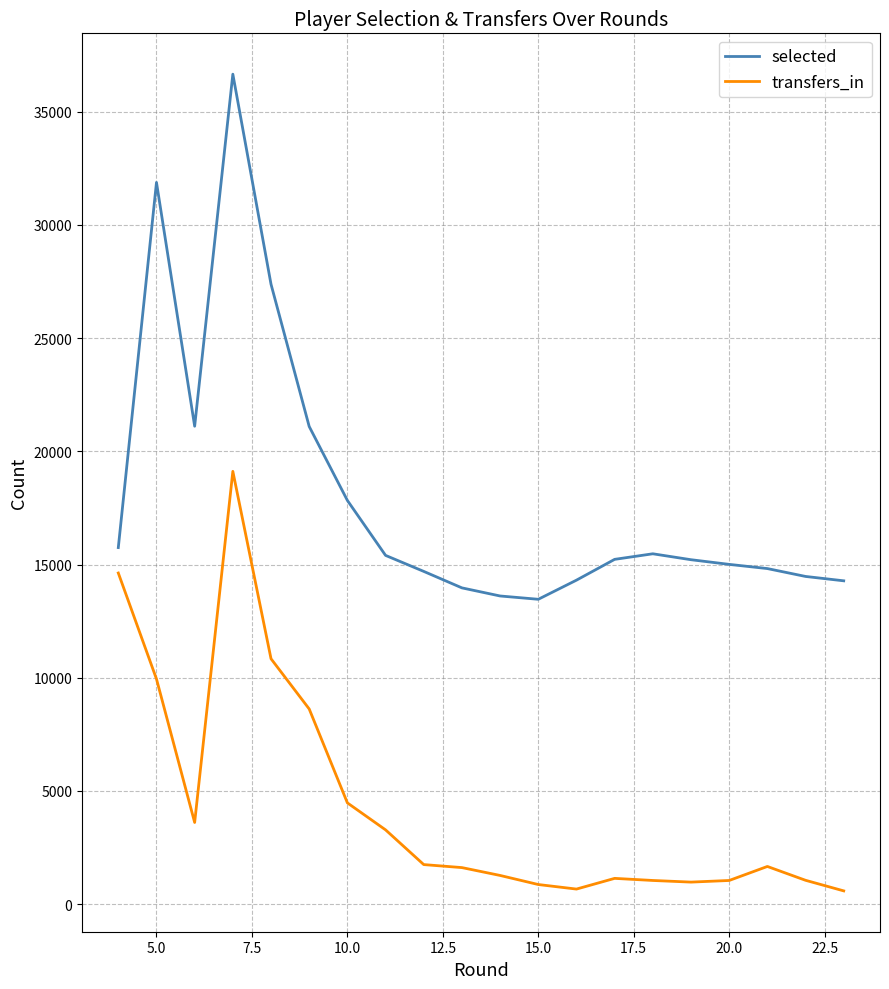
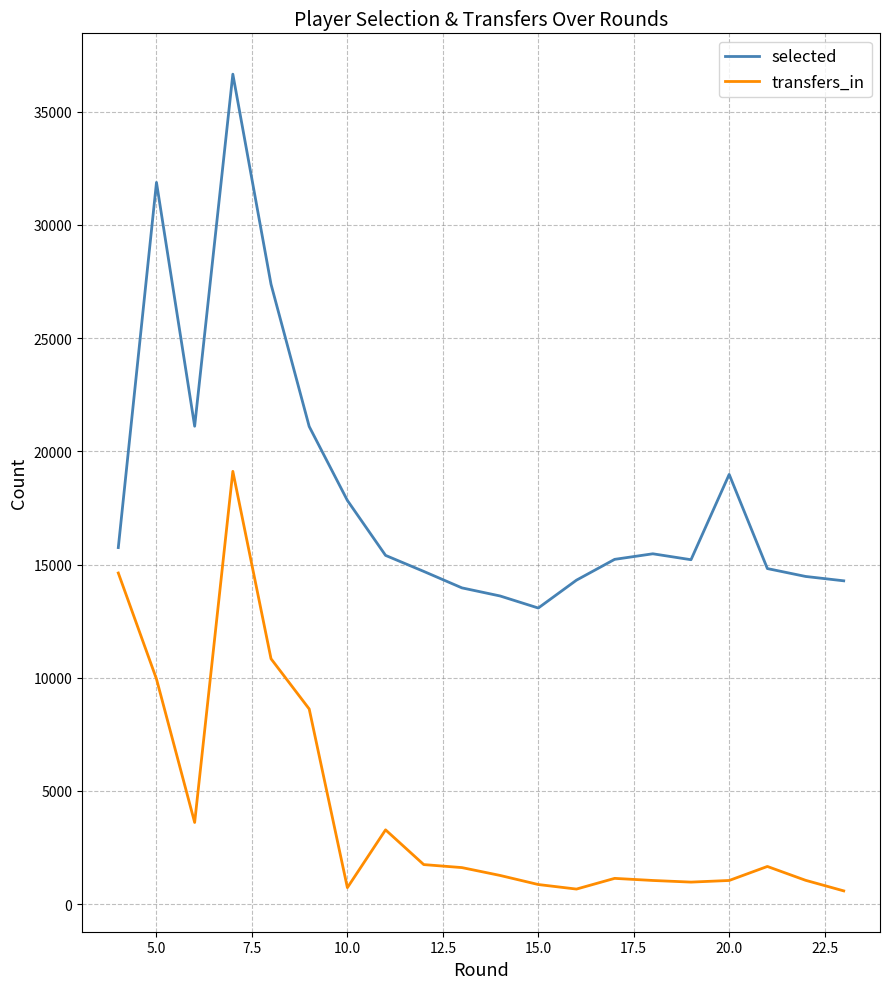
  {
    "selected": {
      "5.0": 31900,
      "10.0": 17800,
-     "15.0": 13500,
-     "20.0": 15000
+     "15.0": 13100,
+     "20.0": 19000
    },
    "transfers_in": {
      "5.0": 9900,
-     "10.0": 4500,
+     "10.0": 700,
      "15.0": 900,
      "20.0": 1000
    }
  }
